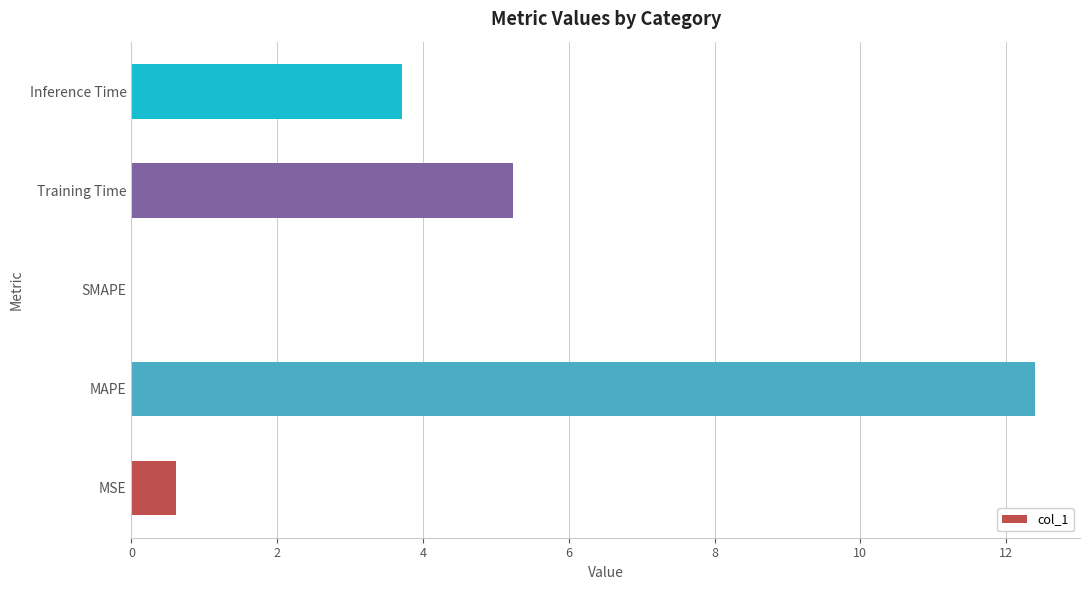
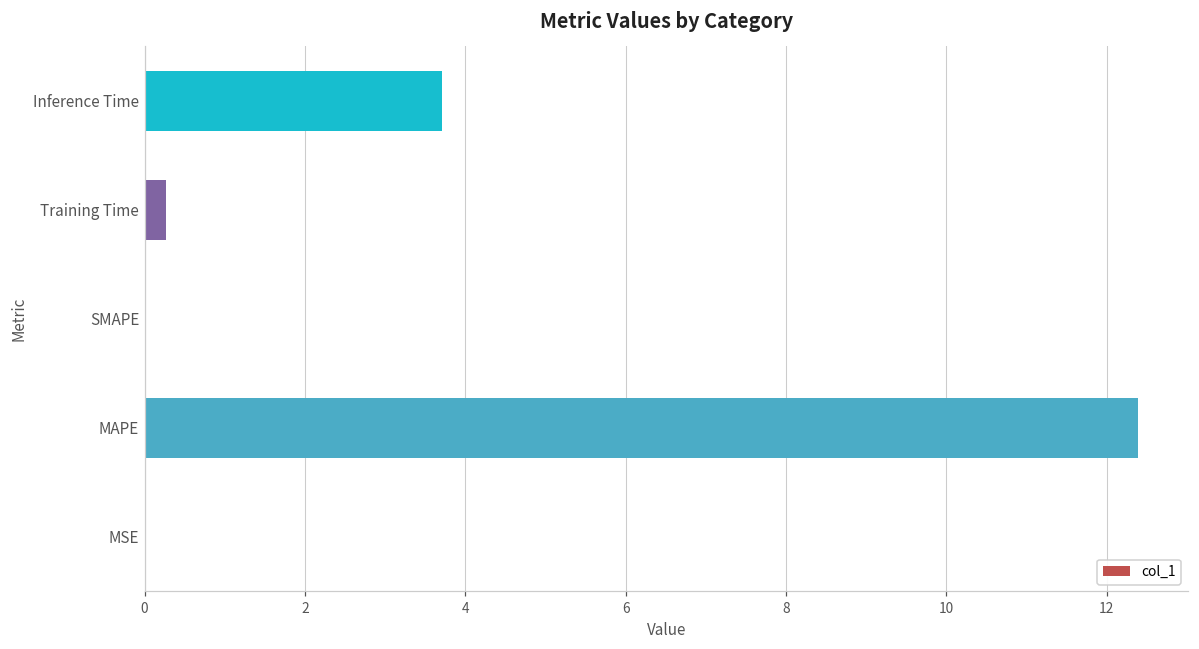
  {
    "Inference Time": 3.7,
-   "Training Time": 5.2,
+   "Training Time": 0.3,
    "SMAPE": 0.0,
    "MAPE": 12.4,
-   "MSE": 0.6
+   "MSE": 0.0
  }
